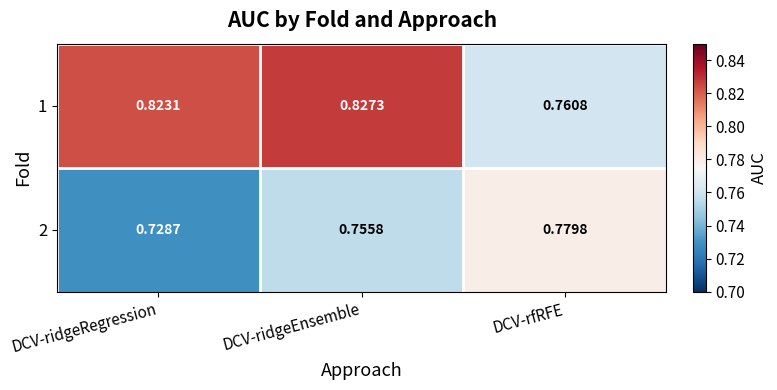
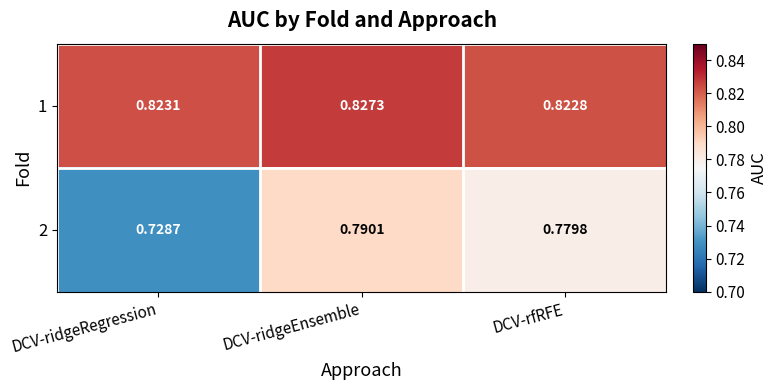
  {
    "1": {
      "DCV-ridgeRegression": 0.8231,
      "DCV-ridgeEnsemble": 0.8273,
-     "DCV-rfRFE": 0.7608
+     "DCV-rfRFE": 0.8228
    },
    "2": {
      "DCV-ridgeRegression": 0.7287,
-     "DCV-ridgeEnsemble": 0.7558,
+     "DCV-ridgeEnsemble": 0.7901,
      "DCV-rfRFE": 0.7798
    }
  }
